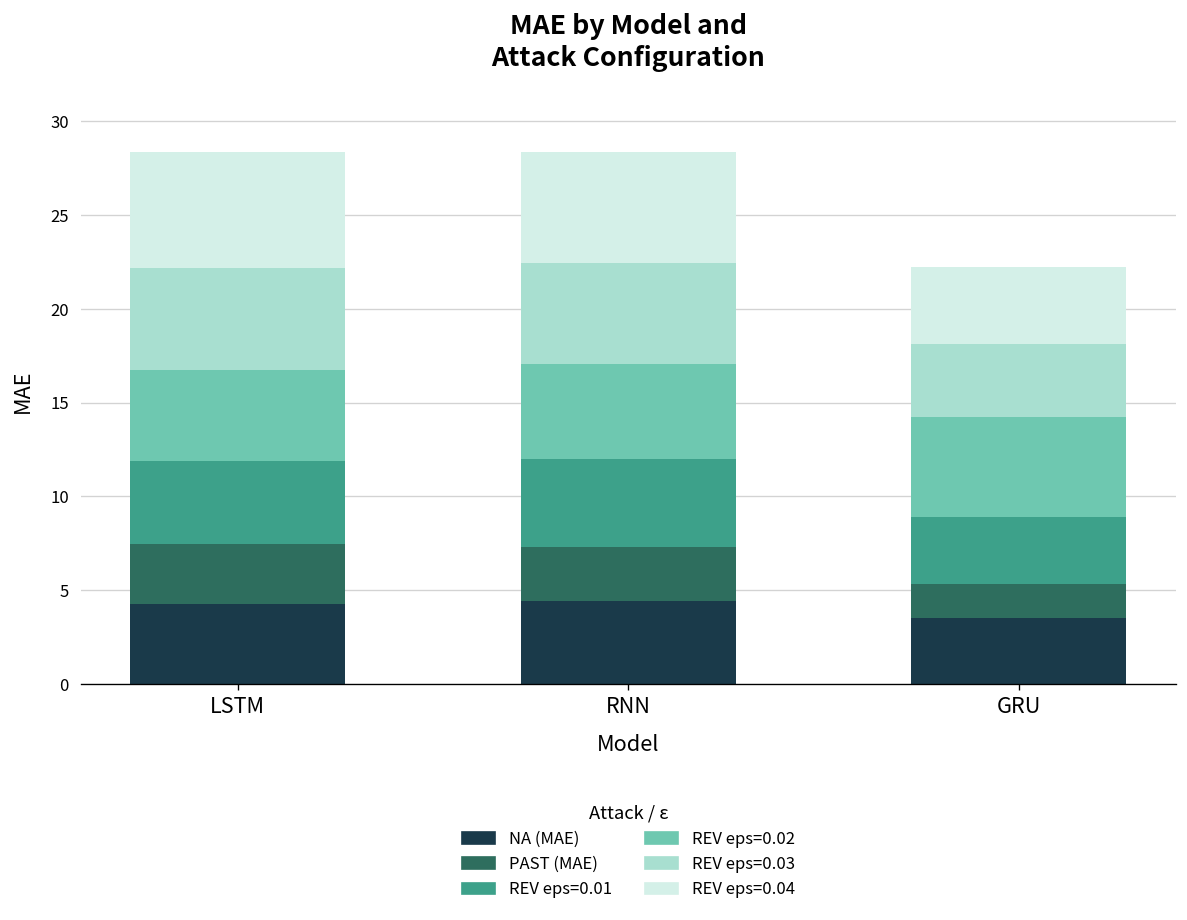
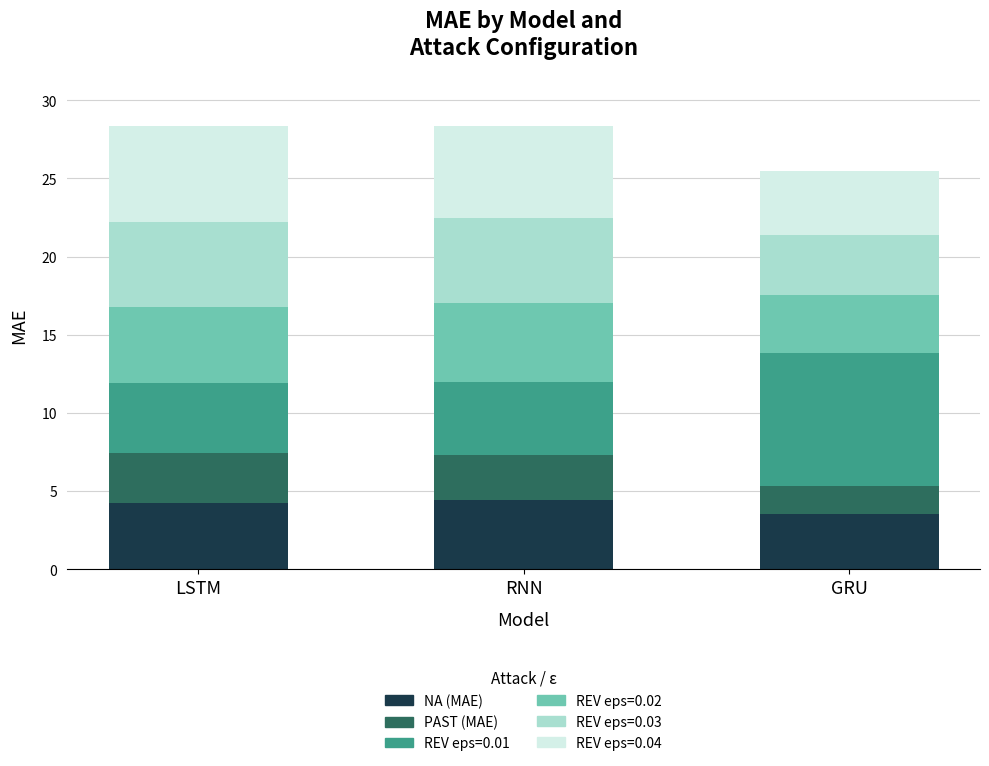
  {
    "REV eps=0.01": {
      "LSTM": 4.4,
      "RNN": 4.7,
-     "GRU": 3.6
+     "GRU": 8.5
    },
    "REV eps=0.02": {
      "LSTM": 4.9,
      "RNN": 5.0,
-     "GRU": 5.4
+     "GRU": 3.7
    }
  }
